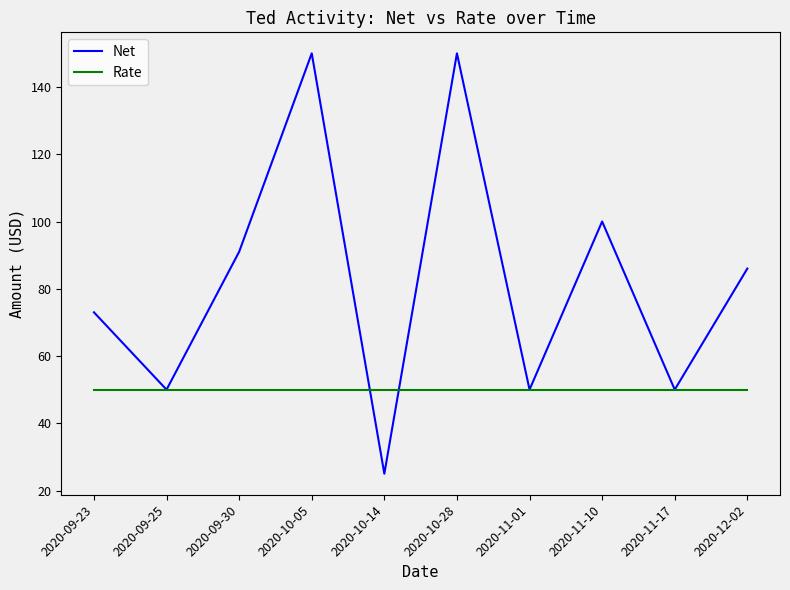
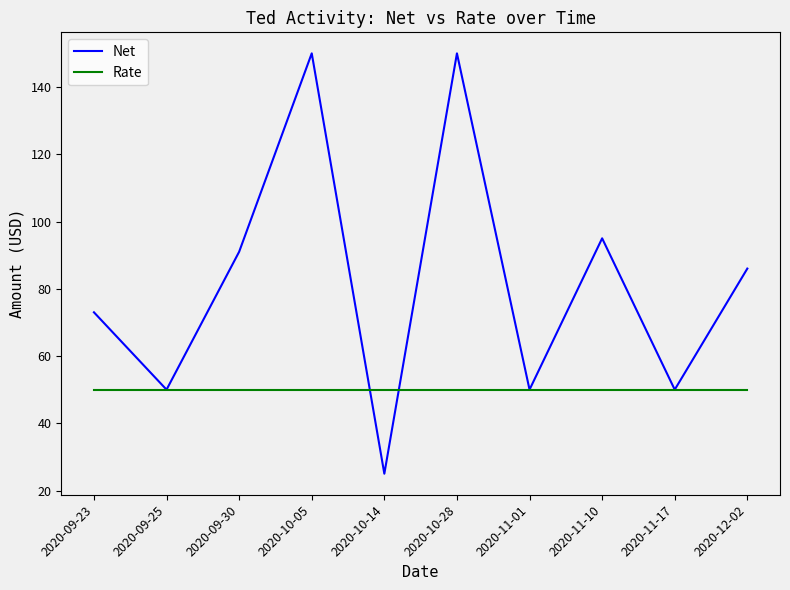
  {
    "Net": {
      "2020-09-23": 73,
      "2020-09-30": 91,
      "2020-10-05": 150,
      "2020-10-14": 25,
      "2020-10-28": 150,
-     "2020-11-10": 100,
+     "2020-11-10": 95,
      "2020-12-02": 86
    },
    "Rate": {
      "2020-09-23": 50,
      "2020-09-30": 50,
      "2020-10-05": 50,
      "2020-10-14": 50,
      "2020-10-28": 50,
      "2020-11-10": 50,
      "2020-12-02": 50
    }
  }
